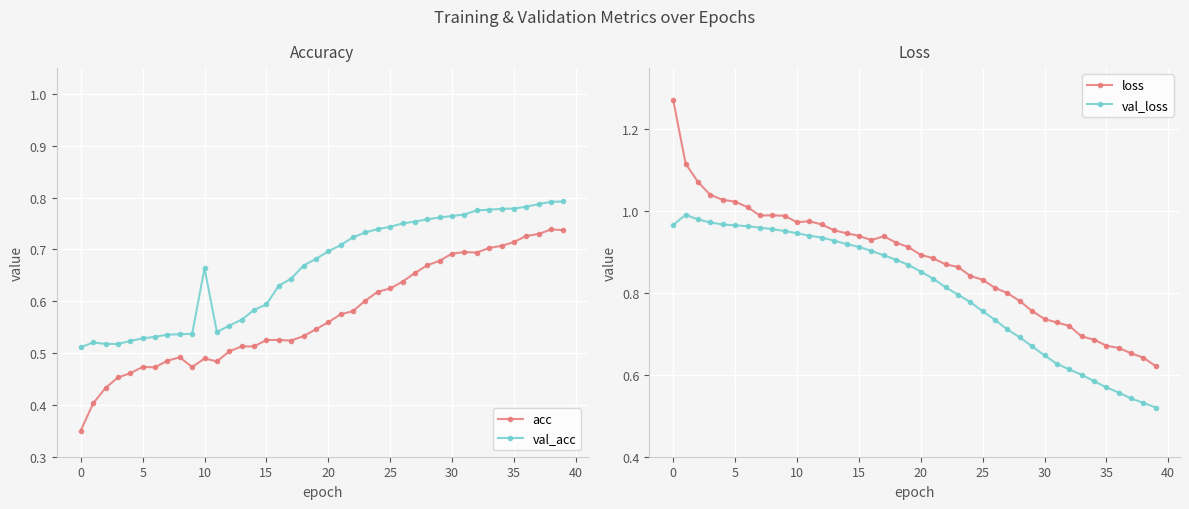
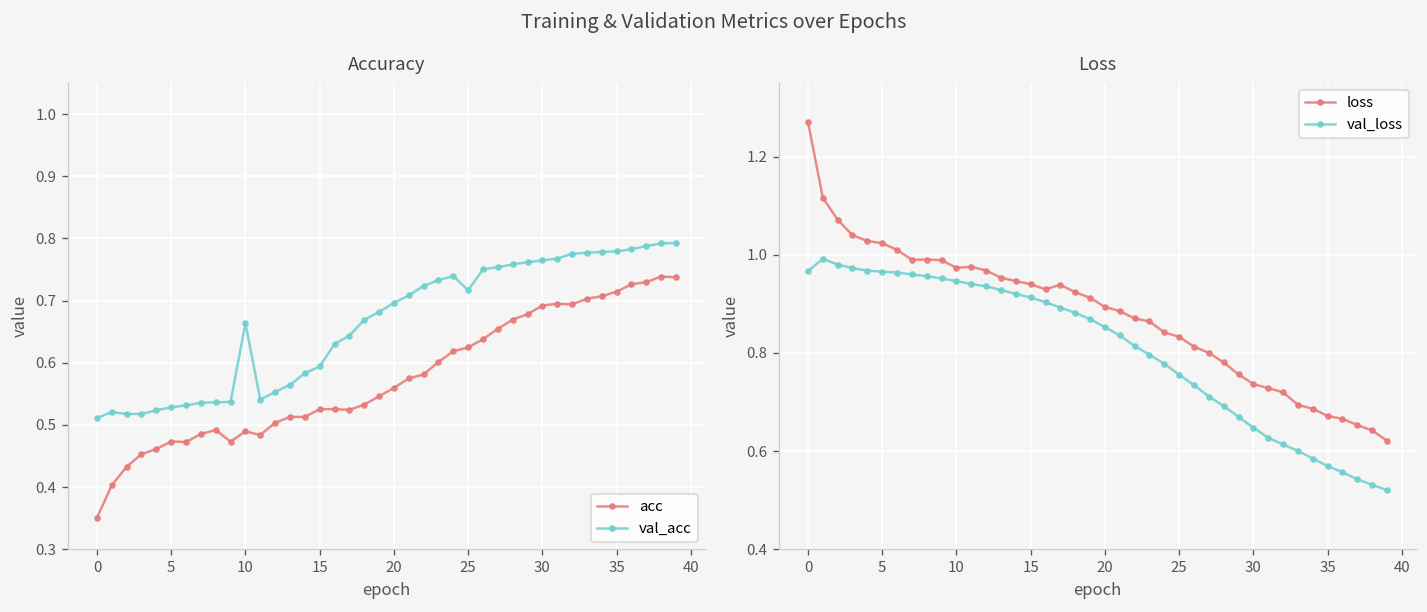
  {
    "Accuracy": {
      "acc": {
        "0": 0.35,
        "5": 0.47,
        "10": 0.49,
        "15": 0.53,
        "20": 0.56,
        "25": 0.62,
        "30": 0.69,
        "35": 0.71
      },
      "val_acc": {
        "0": 0.51,
        "5": 0.53,
        "10": 0.66,
        "15": 0.59,
        "20": 0.70,
-       "25": 0.74,
+       "25": 0.72,
        "30": 0.76,
        "35": 0.78
      }
    },
    "Loss": {
      "loss": {
        "0": 1.27,
        "5": 1.02,
        "10": 0.97,
        "15": 0.94,
        "20": 0.89,
        "25": 0.83,
        "30": 0.74,
        "35": 0.67
      },
      "val_loss": {
        "0": 0.97,
        "5": 0.97,
        "10": 0.95,
        "15": 0.91,
        "20": 0.85,
        "25": 0.76,
        "30": 0.65,
        "35": 0.57
      }
    }
  }
